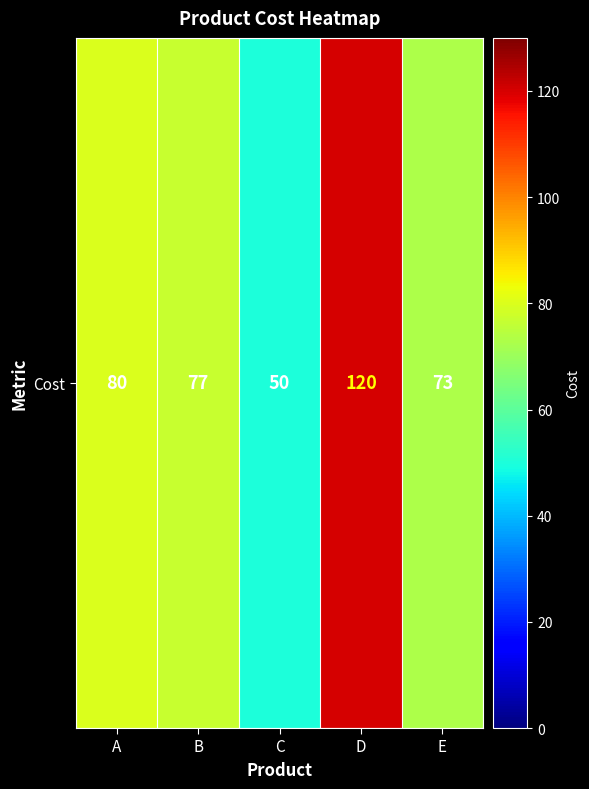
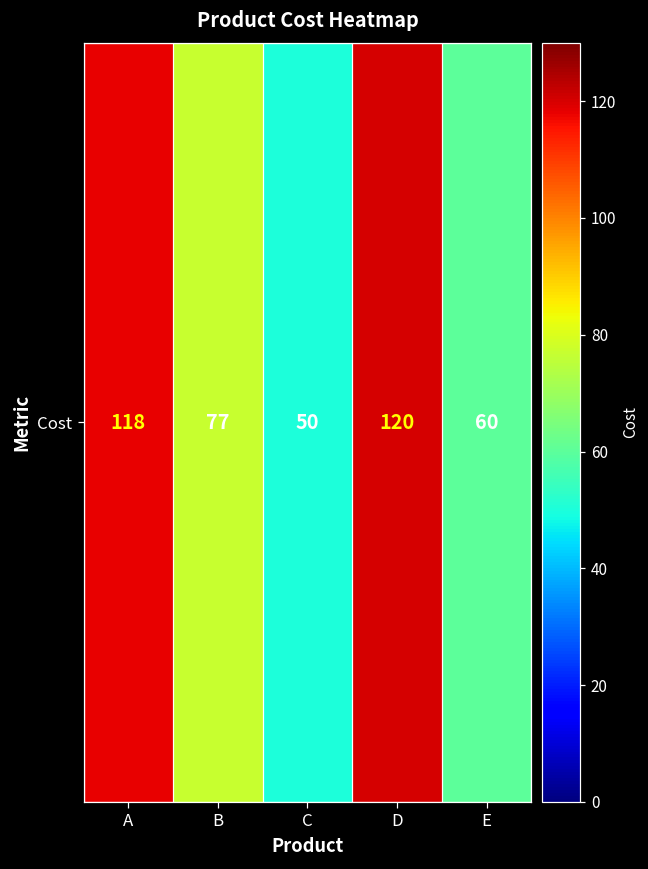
  {
    "Cost": {
-     "A": 80,
+     "A": 118,
      "B": 77,
      "C": 50,
      "D": 120,
-     "E": 73
+     "E": 60
    }
  }
